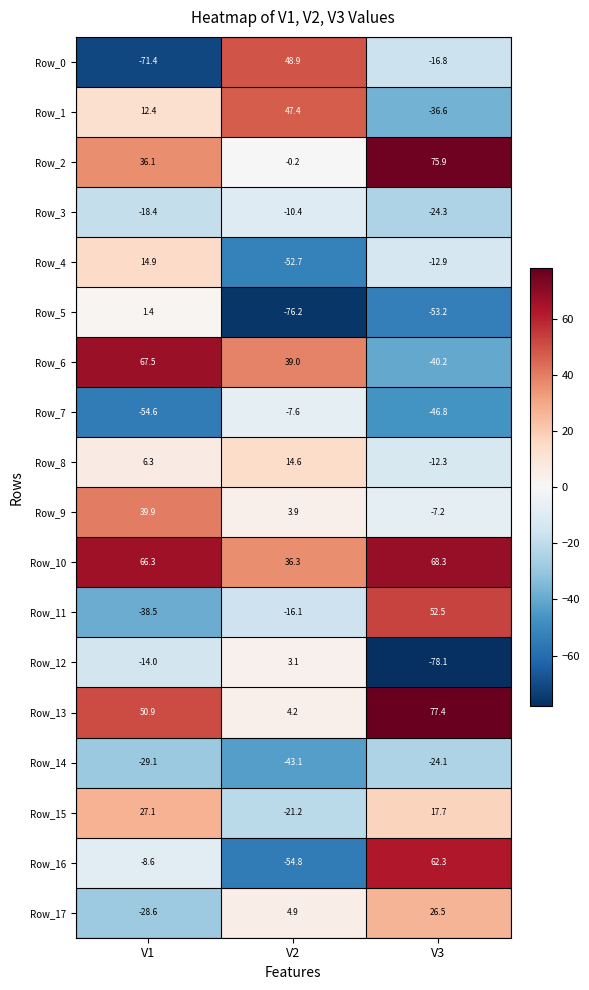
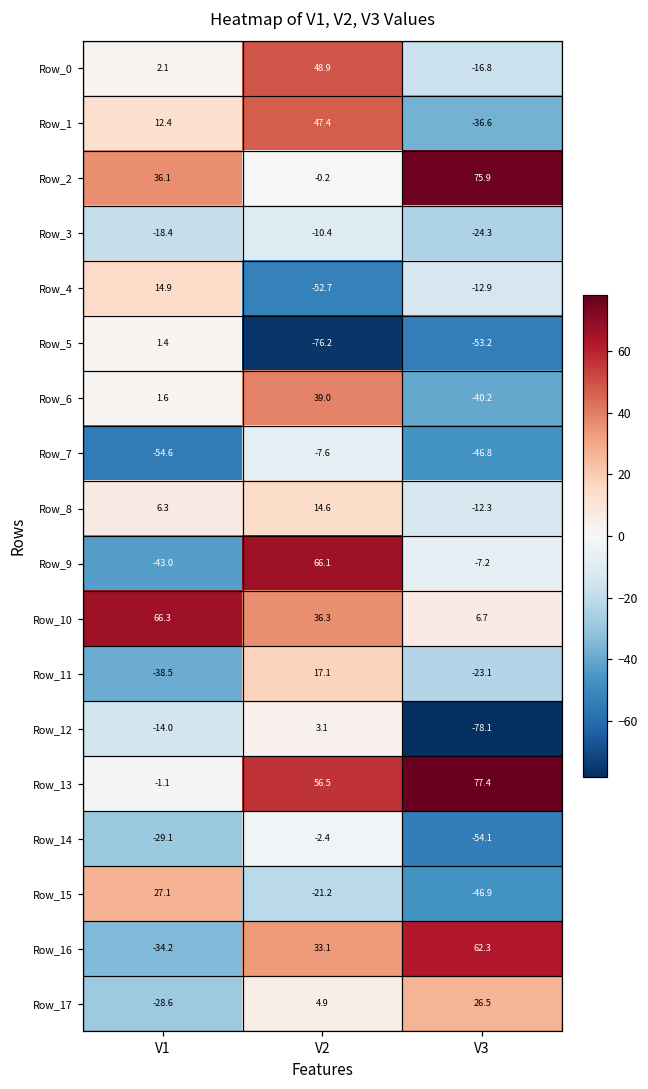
  {
    "Row_0": {
-     "V1": -71.4,
+     "V1": 2.1,
      "V2": 48.9,
      "V3": -16.8
    },
    "Row_1": {
      "V1": 12.4,
      "V2": 47.4,
      "V3": -36.6
    },
    "Row_2": {
      "V1": 36.1,
      "V2": -0.2,
      "V3": 75.9
    },
    "Row_3": {
      "V1": -18.4,
      "V2": -10.4,
      "V3": -24.3
    },
    "Row_4": {
      "V1": 14.9,
      "V2": -52.7,
      "V3": -12.9
    },
    "Row_5": {
      "V1": 1.4,
      "V2": -76.2,
      "V3": -53.2
    },
    "Row_6": {
-     "V1": 67.5,
+     "V1": 1.6,
      "V2": 39.0,
      "V3": -40.2
    },
    "Row_7": {
      "V1": -54.6,
      "V2": -7.6,
      "V3": -46.8
    },
    "Row_8": {
      "V1": 6.3,
      "V2": 14.6,
      "V3": -12.3
    },
    "Row_9": {
-     "V1": 39.9,
-     "V2": 3.9,
+     "V1": -43.0,
+     "V2": 66.1,
      "V3": -7.2
    },
    "Row_10": {
      "V1": 66.3,
      "V2": 36.3,
-     "V3": 68.3
+     "V3": 6.7
    },
    "Row_11": {
      "V1": -38.5,
-     "V2": -16.1,
-     "V3": 52.5
+     "V2": 17.1,
+     "V3": -23.1
    },
    "Row_12": {
      "V1": -14.0,
      "V2": 3.1,
      "V3": -78.1
    },
    "Row_13": {
-     "V1": 50.9,
-     "V2": 4.2,
+     "V1": -1.1,
+     "V2": 56.5,
      "V3": 77.4
    },
    "Row_14": {
      "V1": -29.1,
-     "V2": -43.1,
-     "V3": -24.1
+     "V2": -2.4,
+     "V3": -54.1
    },
    "Row_15": {
      "V1": 27.1,
      "V2": -21.2,
-     "V3": 17.7
+     "V3": -46.9
    },
    "Row_16": {
-     "V1": -8.6,
-     "V2": -54.8,
+     "V1": -34.2,
+     "V2": 33.1,
      "V3": 62.3
    },
    "Row_17": {
      "V1": -28.6,
      "V2": 4.9,
      "V3": 26.5
    }
  }
